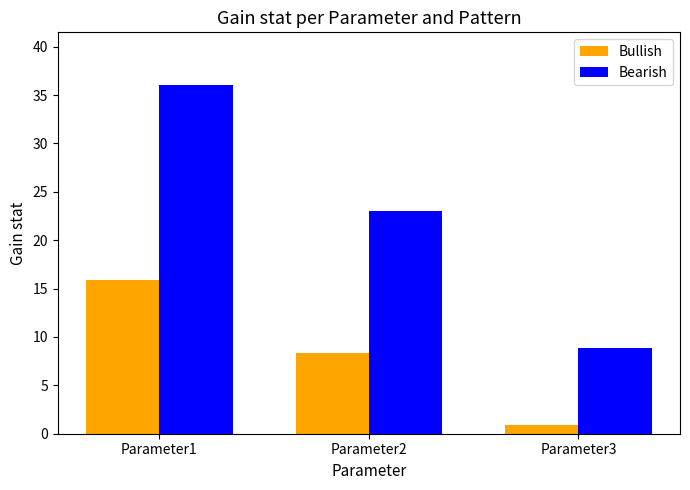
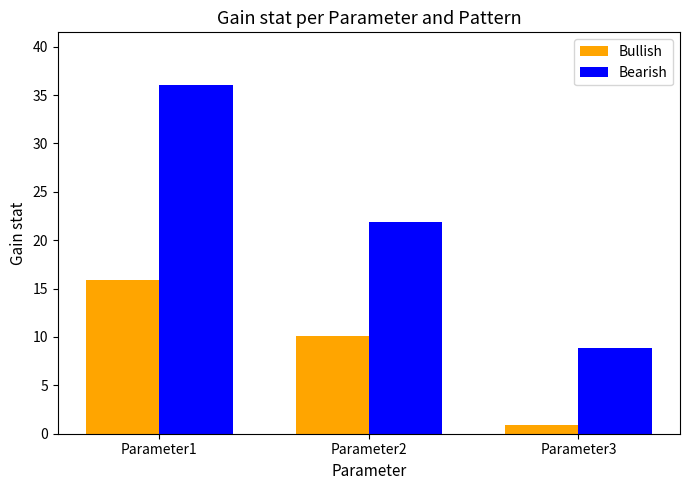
  {
    "Bullish": {
      "Parameter1": 16,
-     "Parameter2": 8,
+     "Parameter2": 10,
      "Parameter3": 1
    },
    "Bearish": {
      "Parameter1": 36,
-     "Parameter2": 23,
+     "Parameter2": 22,
      "Parameter3": 9
    }
  }
